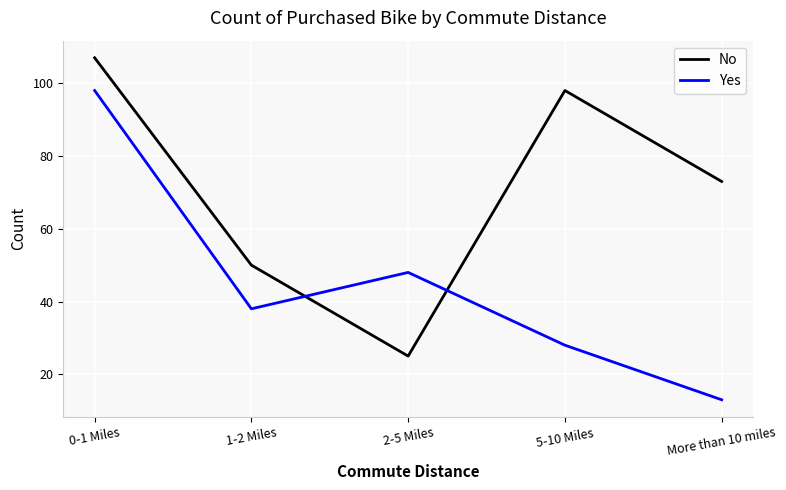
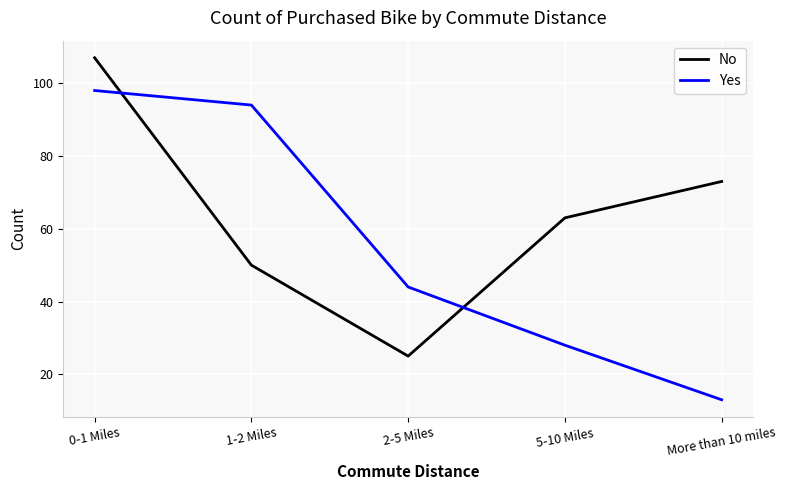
  {
    "No": {
      "0-1 Miles": 107,
      "1-2 Miles": 50,
      "2-5 Miles": 25,
-     "5-10 Miles": 98,
+     "5-10 Miles": 63,
      "More than 10 miles": 73
    },
    "Yes": {
      "0-1 Miles": 98,
-     "1-2 Miles": 38,
-     "2-5 Miles": 48,
+     "1-2 Miles": 94,
+     "2-5 Miles": 44,
      "5-10 Miles": 28,
      "More than 10 miles": 13
    }
  }
